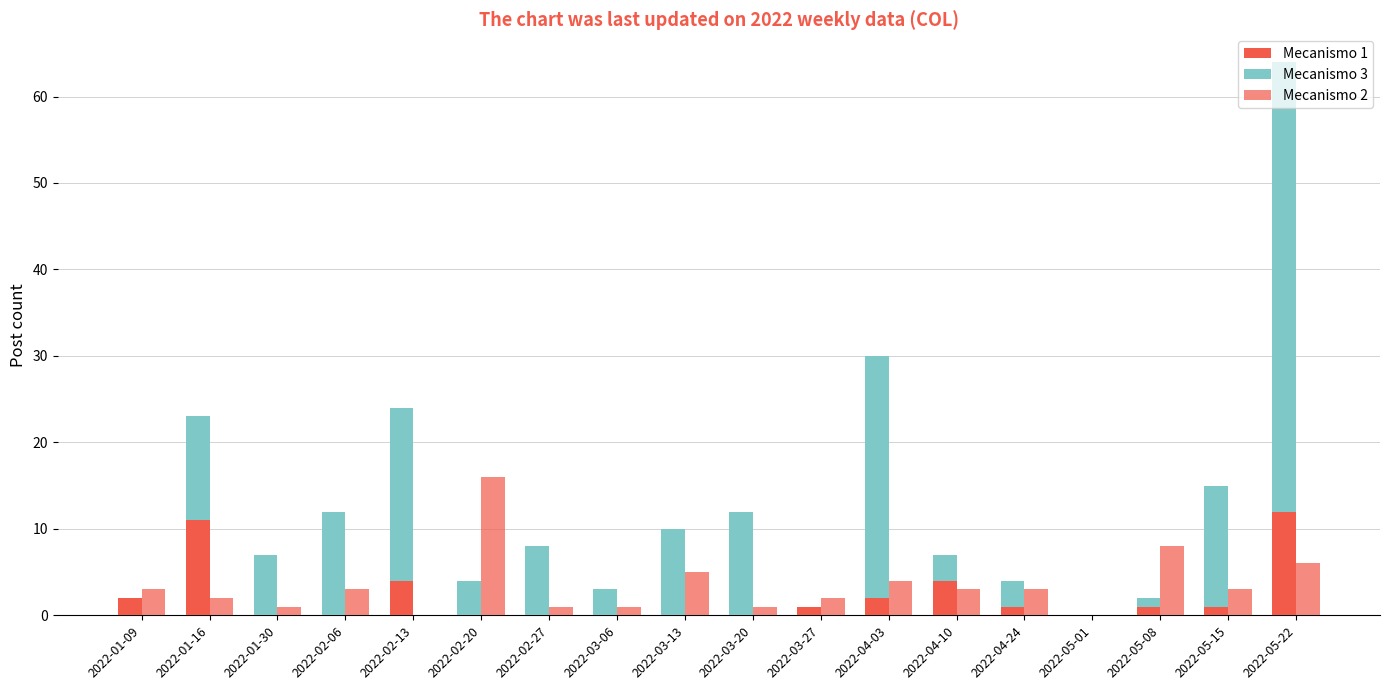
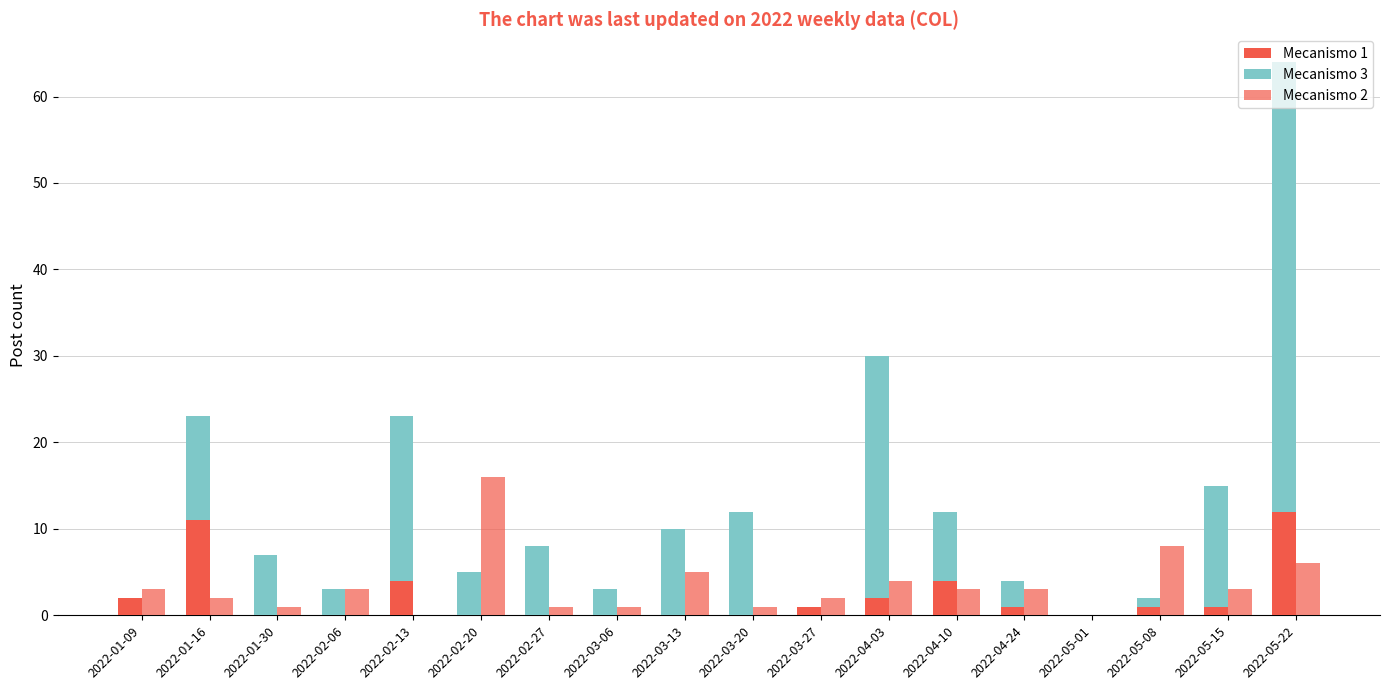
  {
    "Mecanismo 3": {
      "2022-01-09": 0,
      "2022-01-16": 12,
      "2022-01-30": 7,
-     "2022-02-06": 12,
-     "2022-02-13": 20,
-     "2022-02-20": 4,
+     "2022-02-06": 3,
+     "2022-02-13": 19,
+     "2022-02-20": 5,
      "2022-02-27": 8,
      "2022-03-06": 3,
      "2022-03-13": 10,
      "2022-03-20": 12,
      "2022-03-27": 0,
      "2022-04-03": 28,
-     "2022-04-10": 3,
+     "2022-04-10": 8,
      "2022-04-24": 3,
      "2022-05-01": 0,
      "2022-05-08": 1,
      "2022-05-15": 14
    }
  }
